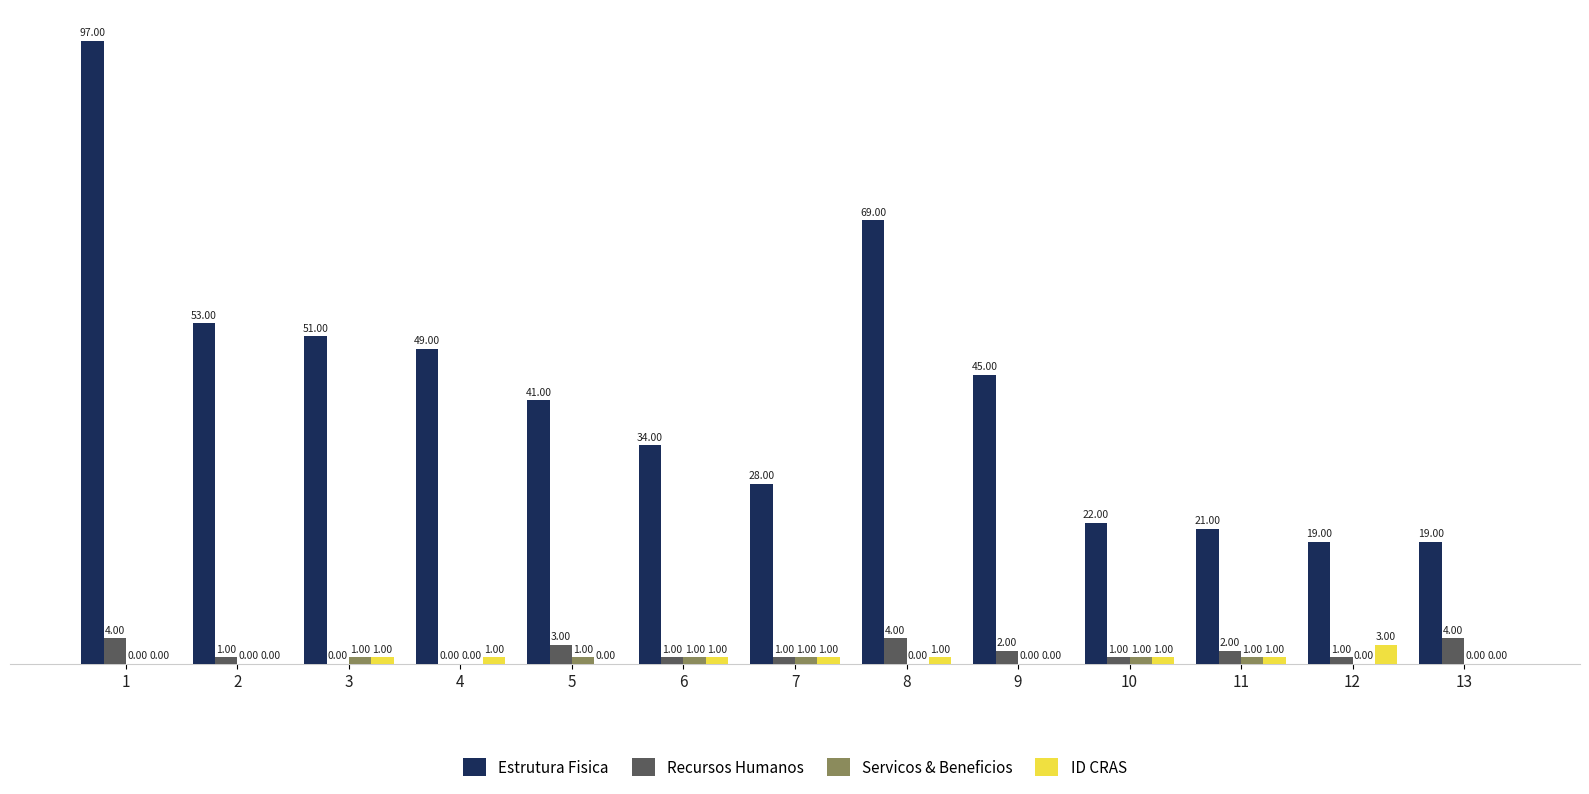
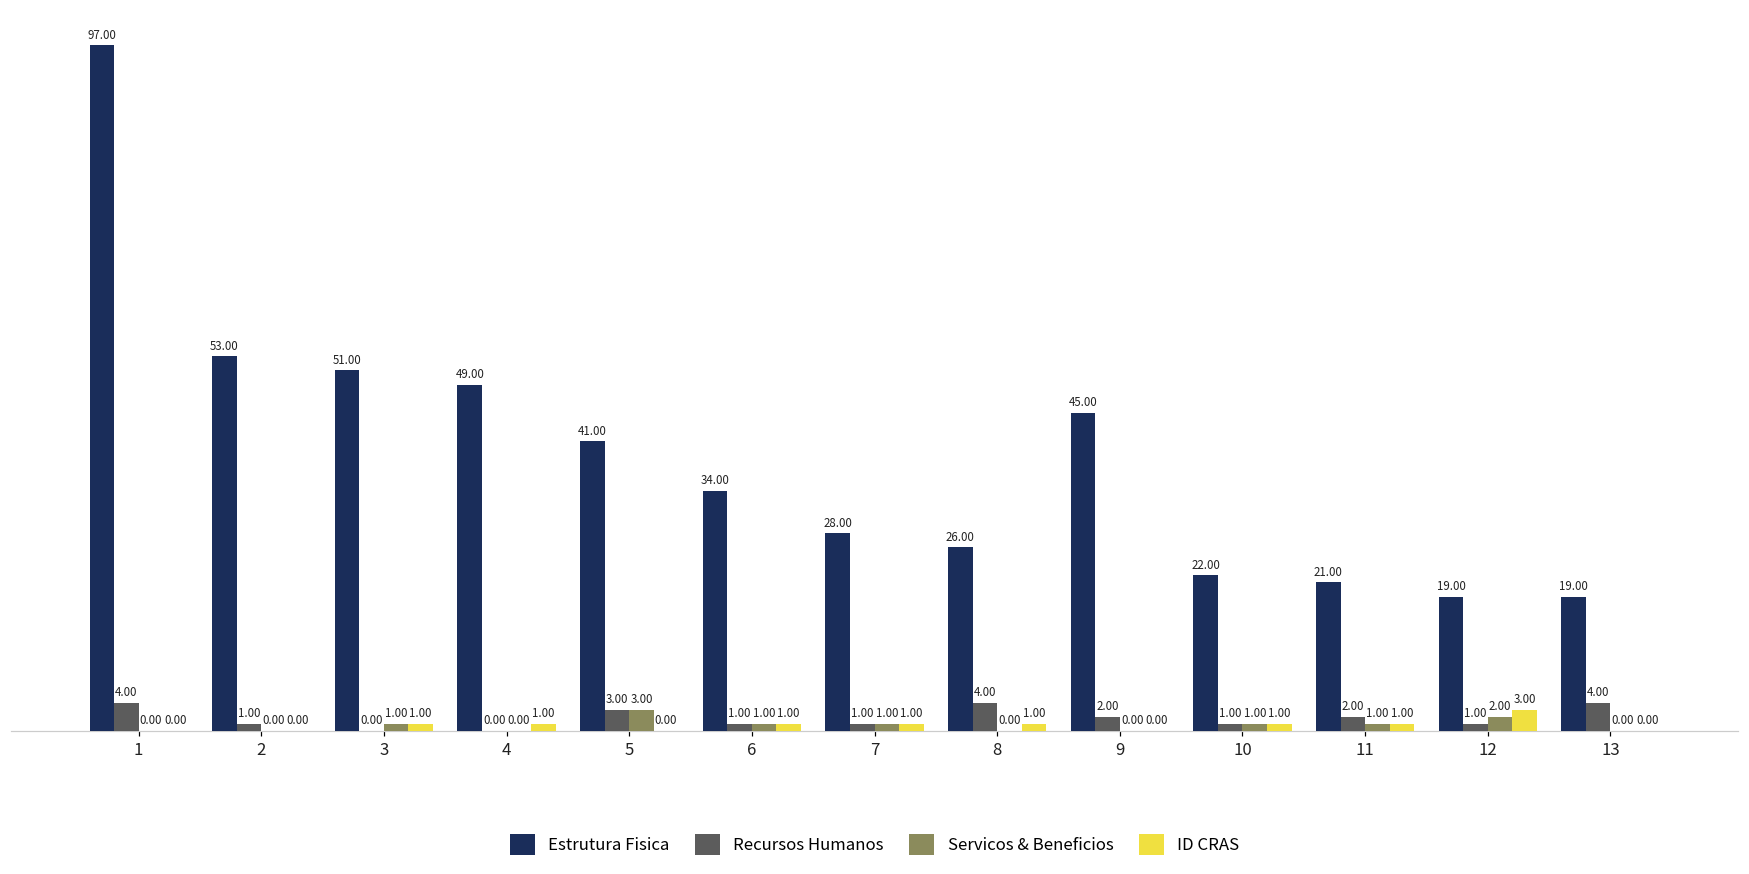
  {
    "Estrutura Fisica": {
      "1": 97.00,
      "2": 53.00,
      "3": 51.00,
      "4": 49.00,
      "5": 41.00,
      "6": 34.00,
      "7": 28.00,
-     "8": 69.00,
+     "8": 26.00,
      "9": 45.00,
      "10": 22.00,
      "11": 21.00,
      "12": 19.00,
      "13": 19.00
    },
    "Recursos Humanos": {
      "1": 4.00,
      "2": 1.00,
      "3": 0.00,
      "4": 0.00,
      "5": 3.00,
      "6": 1.00,
      "7": 1.00,
      "8": 4.00,
      "9": 2.00,
      "10": 1.00,
      "11": 2.00,
      "12": 1.00,
      "13": 4.00
    },
    "Servicos & Beneficios": {
      "1": 0.00,
      "2": 0.00,
      "3": 1.00,
      "4": 0.00,
-     "5": 1.00,
+     "5": 3.00,
      "6": 1.00,
      "7": 1.00,
      "8": 0.00,
      "9": 0.00,
      "10": 1.00,
      "11": 1.00,
-     "12": 0.00,
+     "12": 2.00,
      "13": 0.00
    },
    "ID CRAS": {
      "1": 0.00,
      "2": 0.00,
      "3": 1.00,
      "4": 1.00,
      "5": 0.00,
      "6": 1.00,
      "7": 1.00,
      "8": 1.00,
      "9": 0.00,
      "10": 1.00,
      "11": 1.00,
      "12": 3.00,
      "13": 0.00
    }
  }
